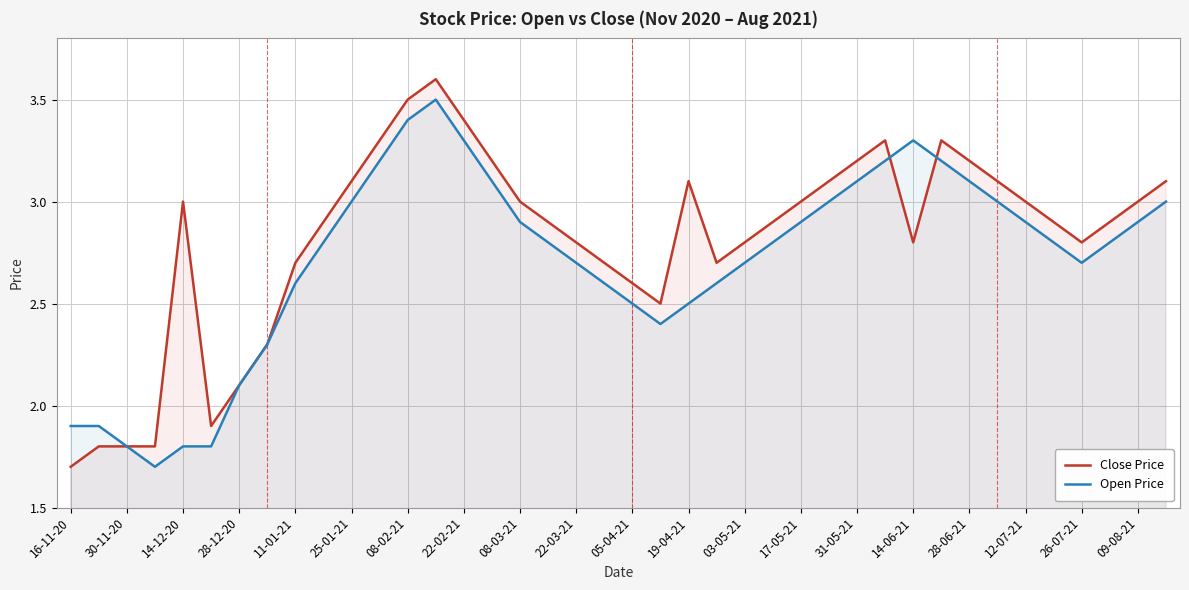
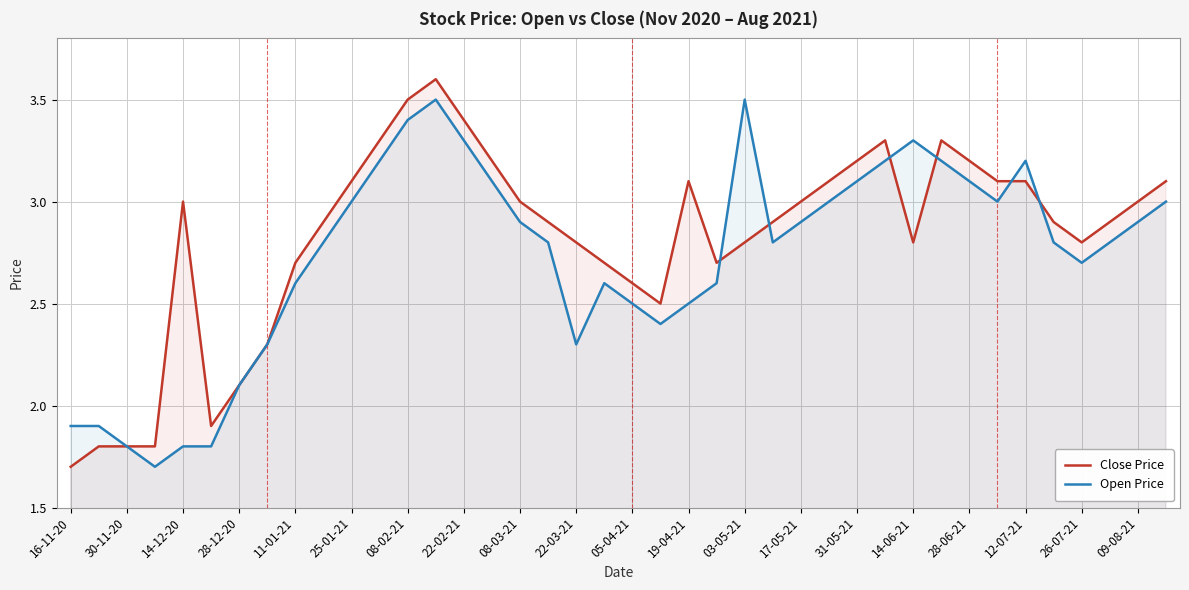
  {
    "Close Price": {
      "16-11-20": 1.7,
      "14-12-20": 3.0,
      "11-01-21": 2.7,
      "25-01-21": 3.1,
      "08-02-21": 3.5,
      "22-02-21": 3.4,
      "08-03-21": 3.0,
      "22-03-21": 2.8,
      "05-04-21": 2.6,
      "19-04-21": 3.1,
      "03-05-21": 2.8,
      "17-05-21": 3.0,
      "31-05-21": 3.2,
      "14-06-21": 2.8,
      "28-06-21": 3.2,
-     "12-07-21": 3.0,
+     "12-07-21": 3.1,
      "26-07-21": 2.8,
      "09-08-21": 3.0
    },
    "Open Price": {
      "16-11-20": 1.9,
      "14-12-20": 1.8,
      "11-01-21": 2.6,
      "25-01-21": 3.0,
      "08-02-21": 3.4,
      "22-02-21": 3.3,
      "08-03-21": 2.9,
-     "22-03-21": 2.7,
+     "22-03-21": 2.3,
      "05-04-21": 2.5,
      "19-04-21": 2.5,
-     "03-05-21": 2.7,
+     "03-05-21": 3.5,
      "17-05-21": 2.9,
      "31-05-21": 3.1,
      "14-06-21": 3.3,
      "28-06-21": 3.1,
-     "12-07-21": 2.9,
+     "12-07-21": 3.2,
      "26-07-21": 2.7,
      "09-08-21": 2.9
    }
  }
